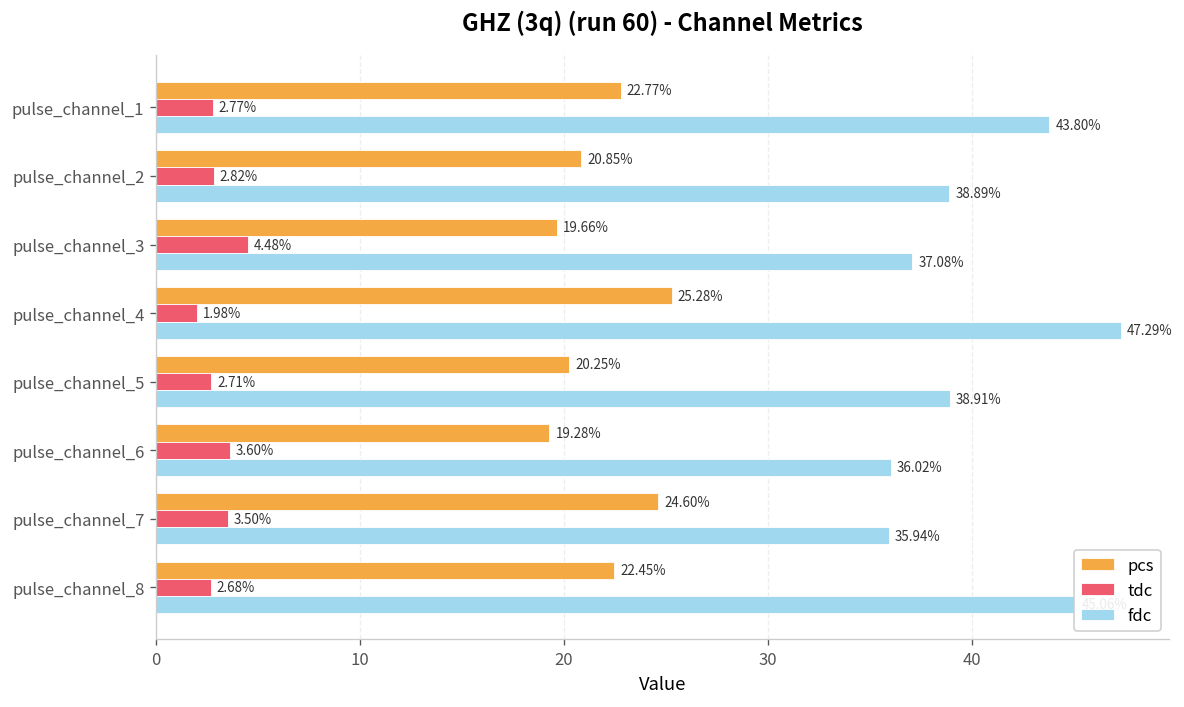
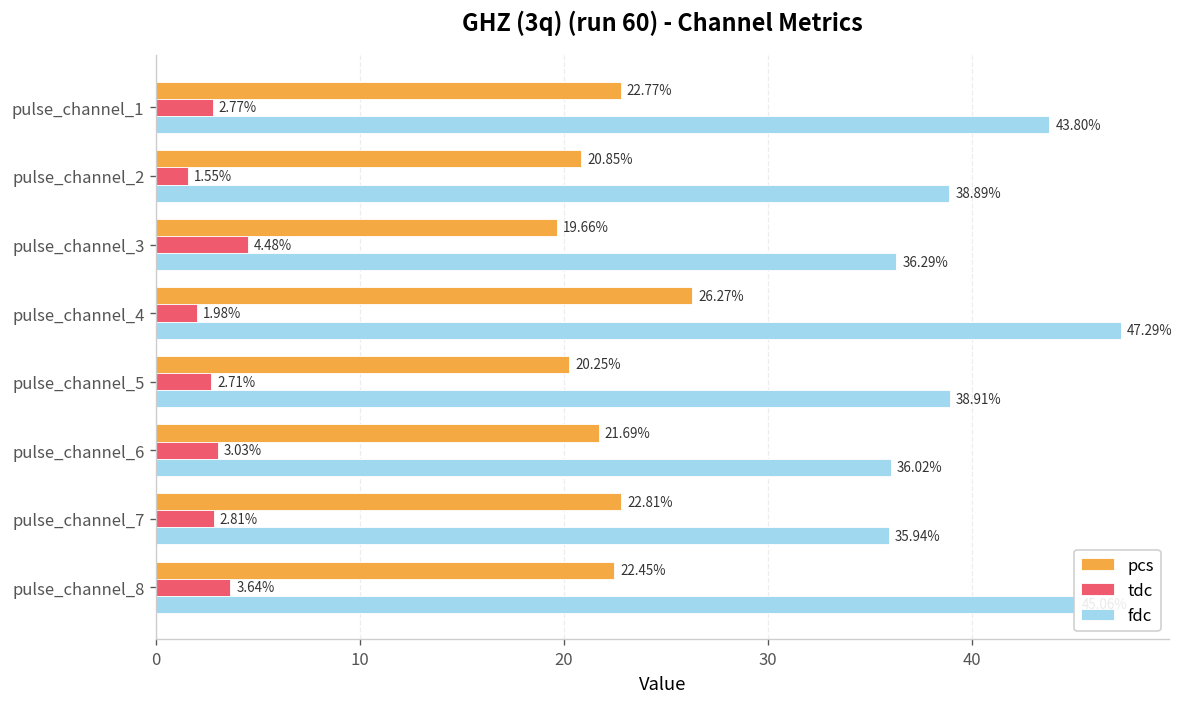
  {
    "pcs": {
      "pulse_channel_1": "22.77%",
      "pulse_channel_2": "20.85%",
      "pulse_channel_3": "19.66%",
-     "pulse_channel_4": "25.28%",
+     "pulse_channel_4": "26.27%",
      "pulse_channel_5": "20.25%",
-     "pulse_channel_6": "19.28%",
-     "pulse_channel_7": "24.60%",
+     "pulse_channel_6": "21.69%",
+     "pulse_channel_7": "22.81%",
      "pulse_channel_8": "22.45%"
    },
    "tdc": {
      "pulse_channel_1": "2.77%",
-     "pulse_channel_2": "2.82%",
+     "pulse_channel_2": "1.55%",
      "pulse_channel_3": "4.48%",
      "pulse_channel_4": "1.98%",
      "pulse_channel_5": "2.71%",
-     "pulse_channel_6": "3.60%",
-     "pulse_channel_7": "3.50%",
-     "pulse_channel_8": "2.68%"
+     "pulse_channel_6": "3.03%",
+     "pulse_channel_7": "2.81%",
+     "pulse_channel_8": "3.64%"
    },
    "fdc": {
      "pulse_channel_1": "43.80%",
      "pulse_channel_2": "38.89%",
-     "pulse_channel_3": "37.08%",
+     "pulse_channel_3": "36.29%",
      "pulse_channel_4": "47.29%",
      "pulse_channel_5": "38.91%",
      "pulse_channel_6": "36.02%",
      "pulse_channel_7": "35.94%"
    }
  }
